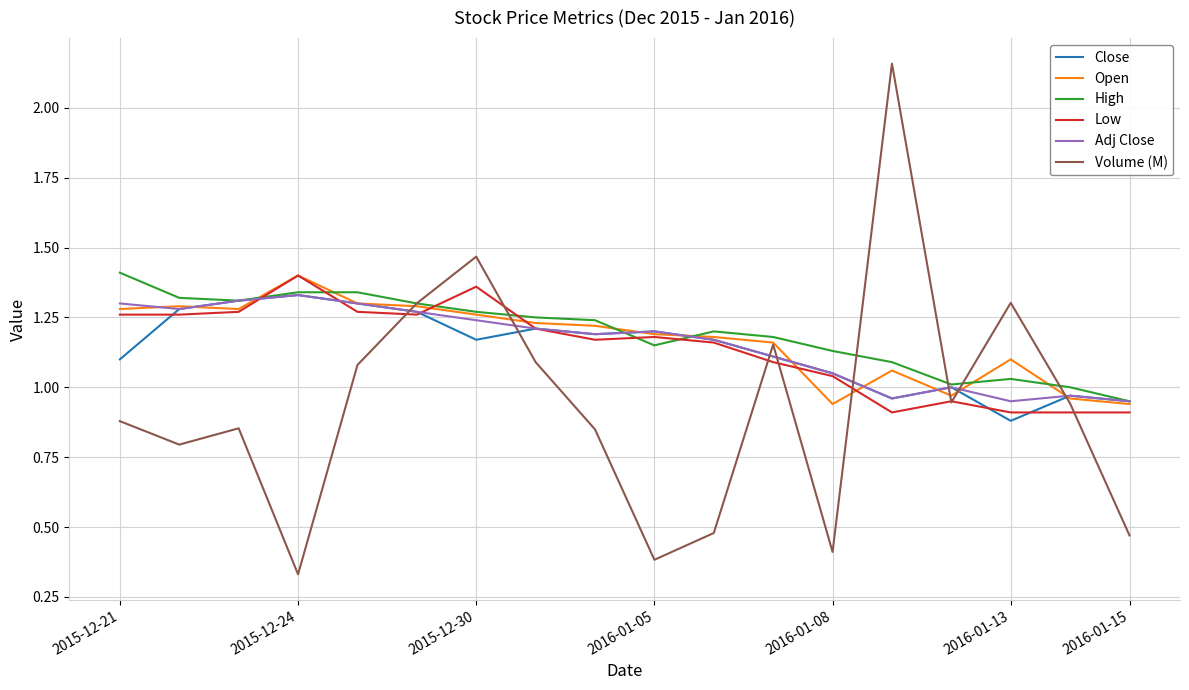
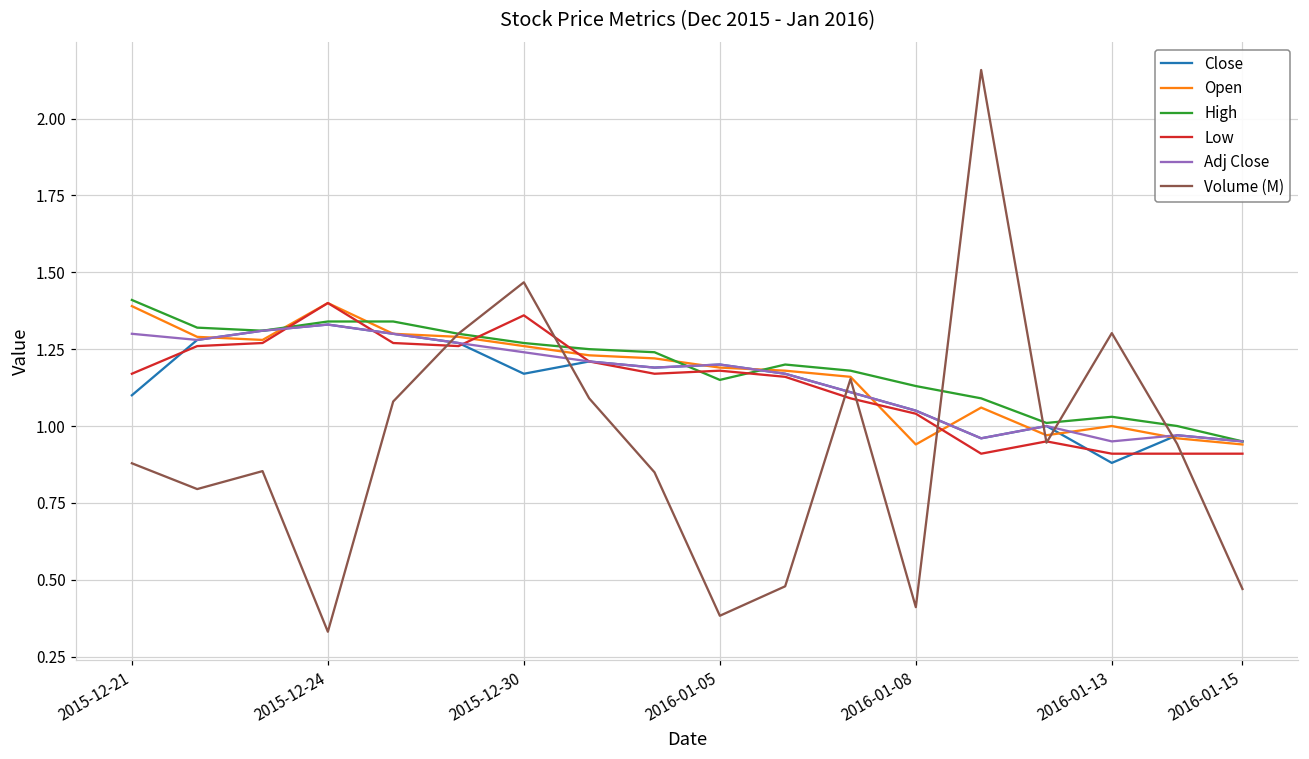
  {
    "Close": {
      "2015-12-21": 1.10,
      "2015-12-30": 1.17,
      "2016-01-13": 0.88
    },
    "Open": {
-     "2015-12-21": 1.28,
+     "2015-12-21": 1.39,
      "2015-12-30": 1.26,
      "2016-01-05": 1.19,
      "2016-01-08": 0.94,
-     "2016-01-13": 1.1,
+     "2016-01-13": 1.0,
      "2016-01-15": 0.94
    },
    "High": {
      "2015-12-21": 1.41,
      "2015-12-24": 1.34,
      "2015-12-30": 1.27,
      "2016-01-05": 1.15,
      "2016-01-08": 1.13,
      "2016-01-13": 1.03
    },
    "Low": {
-     "2015-12-21": 1.26,
+     "2015-12-21": 1.17,
      "2015-12-30": 1.36,
      "2016-01-05": 1.18,
      "2016-01-08": 1.04,
      "2016-01-13": 0.91,
      "2016-01-15": 0.91
    },
    "Adj Close": {
      "2015-12-21": 1.30,
      "2015-12-30": 1.24,
      "2016-01-13": 0.95
    },
    "Volume (M)": {
      "2015-12-21": 0.88,
      "2015-12-24": 0.33,
      "2015-12-30": 1.47,
      "2016-01-05": 0.38,
      "2016-01-08": 0.41,
      "2016-01-13": 1.30,
      "2016-01-15": 0.47
    }
  }
